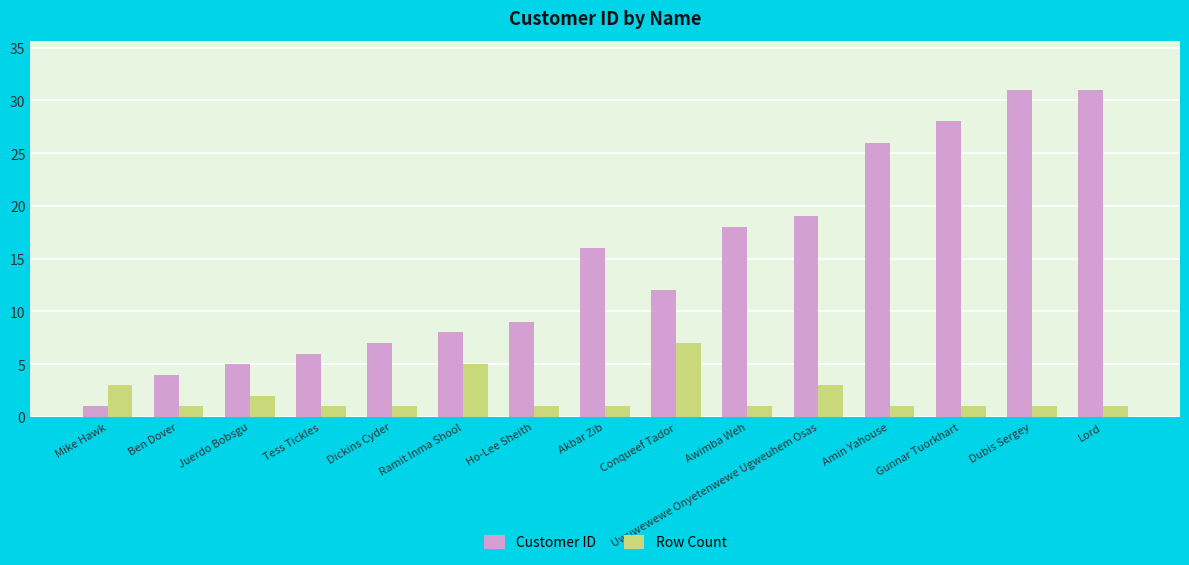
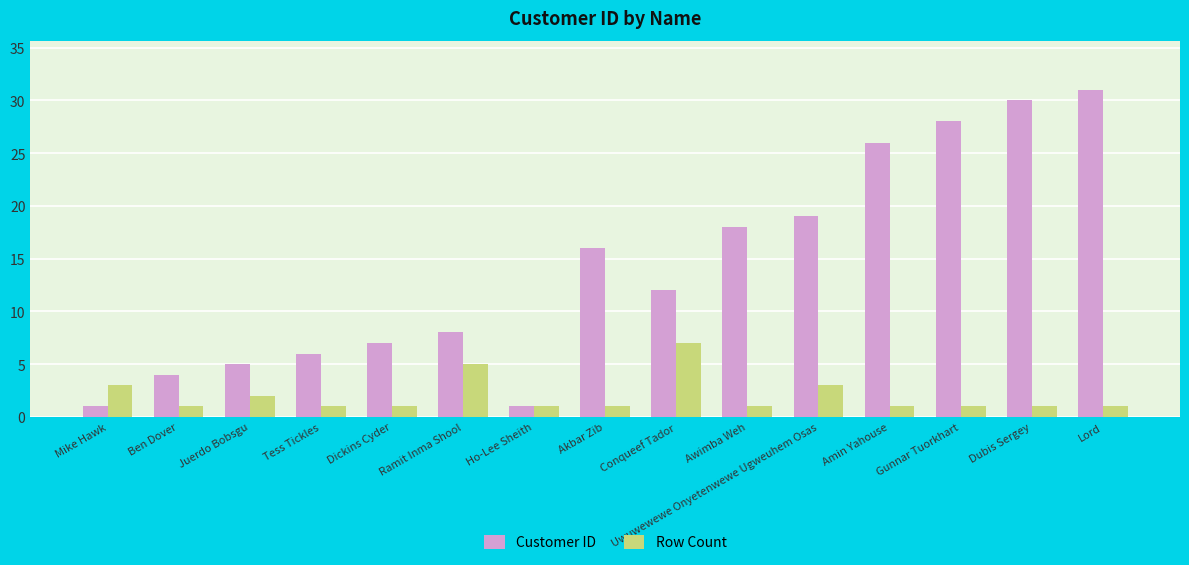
  {
    "Customer ID": {
      "Mike Hawk": 1,
      "Ben Dover": 4,
      "Juerdo Bobsgu": 5,
      "Tess Tickles": 6,
      "Dickins Cyder": 7,
      "Ramit Inma Shool": 8,
-     "Ho-Lee Sheith": 9,
+     "Ho-Lee Sheith": 1,
      "Akbar Zib": 16,
      "Conqueef Tador": 12,
      "Awimba Weh": 18,
      "Uwuwewewe Onyetenwewe Ugweuhem Osas": 19,
      "Amin Yahouse": 26,
      "Gunnar Tuorkhart": 28,
-     "Dubis Sergey": 31,
+     "Dubis Sergey": 30,
      "Lord": 31
    },
    "Row Count": {
      "Mike Hawk": 3,
      "Ben Dover": 1,
      "Juerdo Bobsgu": 2,
      "Tess Tickles": 1,
      "Dickins Cyder": 1,
      "Ramit Inma Shool": 5,
      "Ho-Lee Sheith": 1,
      "Akbar Zib": 1,
      "Conqueef Tador": 7,
      "Awimba Weh": 1,
      "Uwuwewewe Onyetenwewe Ugweuhem Osas": 3,
      "Amin Yahouse": 1,
      "Gunnar Tuorkhart": 1,
      "Dubis Sergey": 1,
      "Lord": 1
    }
  }
